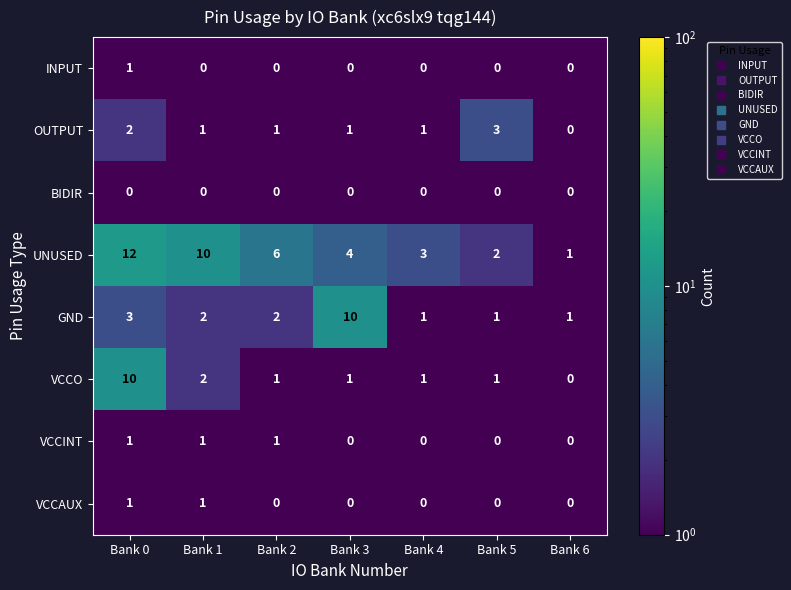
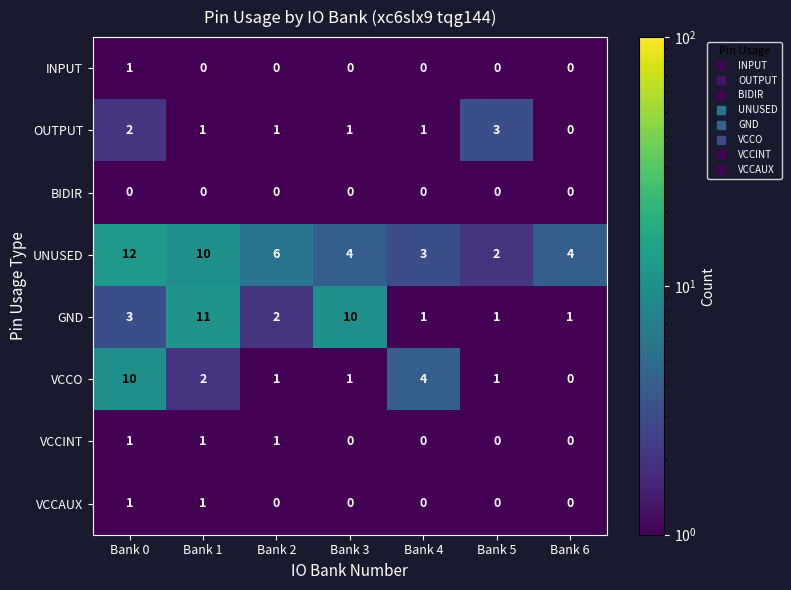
  {
    "INPUT": {
      "Bank 0": 1,
      "Bank 1": 0,
      "Bank 2": 0,
      "Bank 3": 0,
      "Bank 4": 0,
      "Bank 5": 0,
      "Bank 6": 0
    },
    "OUTPUT": {
      "Bank 0": 2,
      "Bank 1": 1,
      "Bank 2": 1,
      "Bank 3": 1,
      "Bank 4": 1,
      "Bank 5": 3,
      "Bank 6": 0
    },
    "BIDIR": {
      "Bank 0": 0,
      "Bank 1": 0,
      "Bank 2": 0,
      "Bank 3": 0,
      "Bank 4": 0,
      "Bank 5": 0,
      "Bank 6": 0
    },
    "UNUSED": {
      "Bank 0": 12,
      "Bank 1": 10,
      "Bank 2": 6,
      "Bank 3": 4,
      "Bank 4": 3,
      "Bank 5": 2,
-     "Bank 6": 1
+     "Bank 6": 4
    },
    "GND": {
      "Bank 0": 3,
-     "Bank 1": 2,
+     "Bank 1": 11,
      "Bank 2": 2,
      "Bank 3": 10,
      "Bank 4": 1,
      "Bank 5": 1,
      "Bank 6": 1
    },
    "VCCO": {
      "Bank 0": 10,
      "Bank 1": 2,
      "Bank 2": 1,
      "Bank 3": 1,
-     "Bank 4": 1,
+     "Bank 4": 4,
      "Bank 5": 1,
      "Bank 6": 0
    },
    "VCCINT": {
      "Bank 0": 1,
      "Bank 1": 1,
      "Bank 2": 1,
      "Bank 3": 0,
      "Bank 4": 0,
      "Bank 5": 0,
      "Bank 6": 0
    },
    "VCCAUX": {
      "Bank 0": 1,
      "Bank 1": 1,
      "Bank 2": 0,
      "Bank 3": 0,
      "Bank 4": 0,
      "Bank 5": 0,
      "Bank 6": 0
    }
  }
